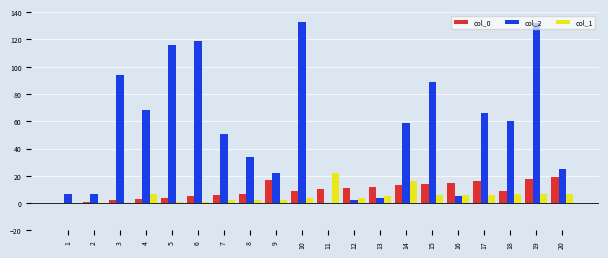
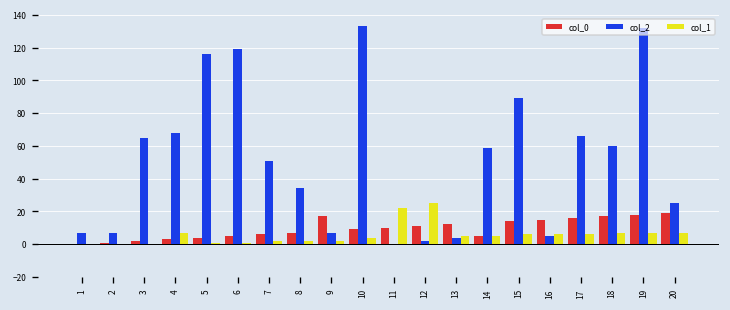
  {
    "col_0": {
      "1": 0,
      "3": 2,
      "4": 3,
      "5": 4,
      "6": 5,
      "7": 6,
      "8": 7,
      "9": 17,
      "10": 9,
      "11": 10,
      "12": 11,
      "13": 12,
-     "14": 13,
+     "14": 5,
      "15": 14,
      "16": 15,
      "17": 16,
-     "18": 9,
+     "18": 17,
      "19": 18,
      "20": 19
    },
    "col_2": {
      "1": 7,
      "2": 7,
-     "3": 94,
+     "3": 65,
      "4": 68,
      "5": 116,
      "6": 119,
      "7": 51,
      "8": 34,
-     "9": 22,
+     "9": 7,
      "10": 133,
      "11": 0,
      "12": 2,
      "13": 4,
      "14": 59,
      "15": 89,
      "16": 5,
      "17": 66,
      "18": 60,
      "20": 25
    },
    "col_1": {
      "1": 0,
      "2": 0,
      "3": 0,
      "4": 7,
      "7": 2,
      "8": 2,
      "9": 2,
      "10": 4,
      "11": 22,
-     "12": 4,
+     "12": 25,
      "13": 5,
-     "14": 16,
+     "14": 5,
      "15": 6,
      "16": 6,
      "17": 6,
      "18": 7,
      "19": 7,
      "20": 7
    }
  }
